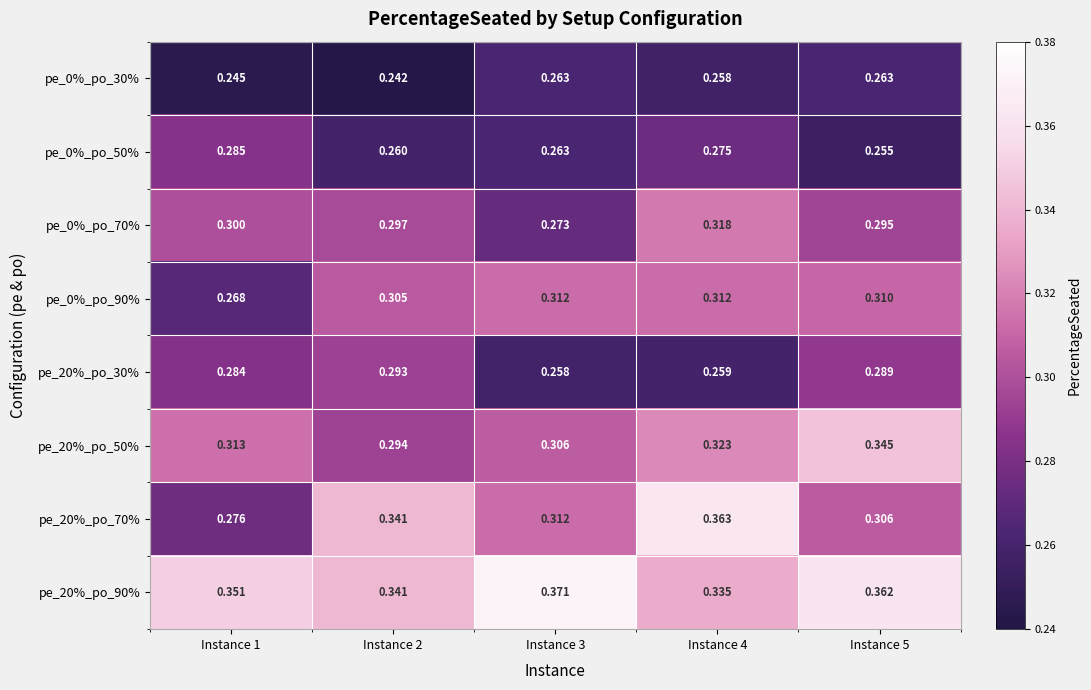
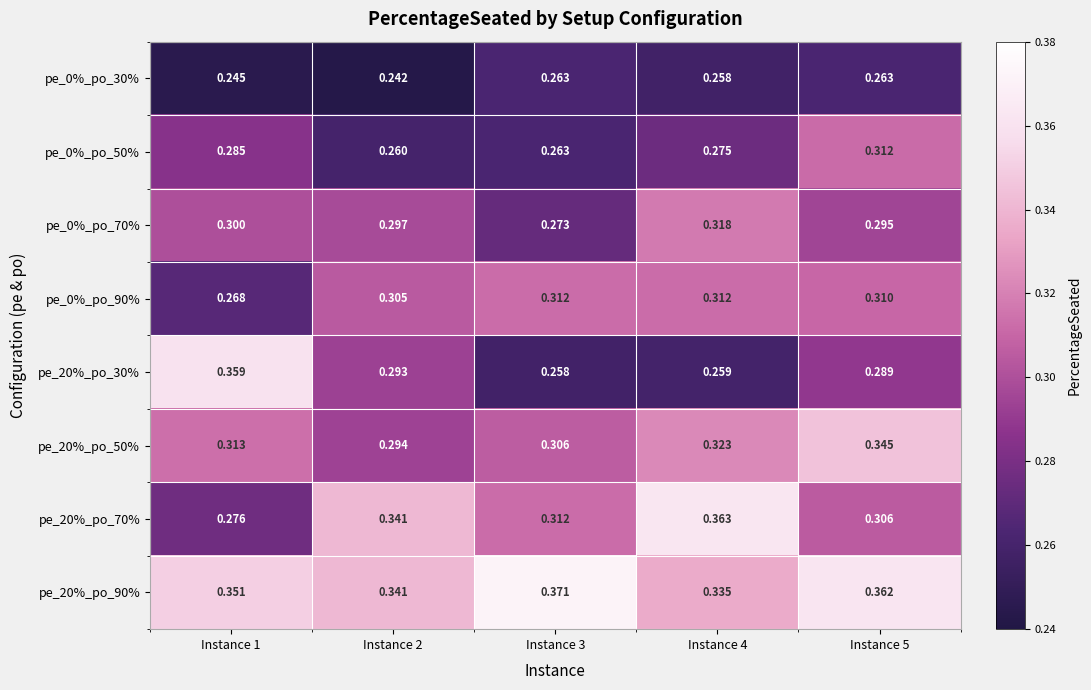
  {
    "pe_0%_po_30%": {
      "Instance 1": 0.245,
      "Instance 2": 0.242,
      "Instance 3": 0.263,
      "Instance 4": 0.258,
      "Instance 5": 0.263
    },
    "pe_0%_po_50%": {
      "Instance 1": 0.285,
      "Instance 2": 0.260,
      "Instance 3": 0.263,
      "Instance 4": 0.275,
-     "Instance 5": 0.255
+     "Instance 5": 0.312
    },
    "pe_0%_po_70%": {
      "Instance 1": 0.300,
      "Instance 2": 0.297,
      "Instance 3": 0.273,
      "Instance 4": 0.318,
      "Instance 5": 0.295
    },
    "pe_0%_po_90%": {
      "Instance 1": 0.268,
      "Instance 2": 0.305,
      "Instance 3": 0.312,
      "Instance 4": 0.312,
      "Instance 5": 0.310
    },
    "pe_20%_po_30%": {
-     "Instance 1": 0.284,
+     "Instance 1": 0.359,
      "Instance 2": 0.293,
      "Instance 3": 0.258,
      "Instance 4": 0.259,
      "Instance 5": 0.289
    },
    "pe_20%_po_50%": {
      "Instance 1": 0.313,
      "Instance 2": 0.294,
      "Instance 3": 0.306,
      "Instance 4": 0.323,
      "Instance 5": 0.345
    },
    "pe_20%_po_70%": {
      "Instance 1": 0.276,
      "Instance 2": 0.341,
      "Instance 3": 0.312,
      "Instance 4": 0.363,
      "Instance 5": 0.306
    },
    "pe_20%_po_90%": {
      "Instance 1": 0.351,
      "Instance 2": 0.341,
      "Instance 3": 0.371,
      "Instance 4": 0.335,
      "Instance 5": 0.362
    }
  }
